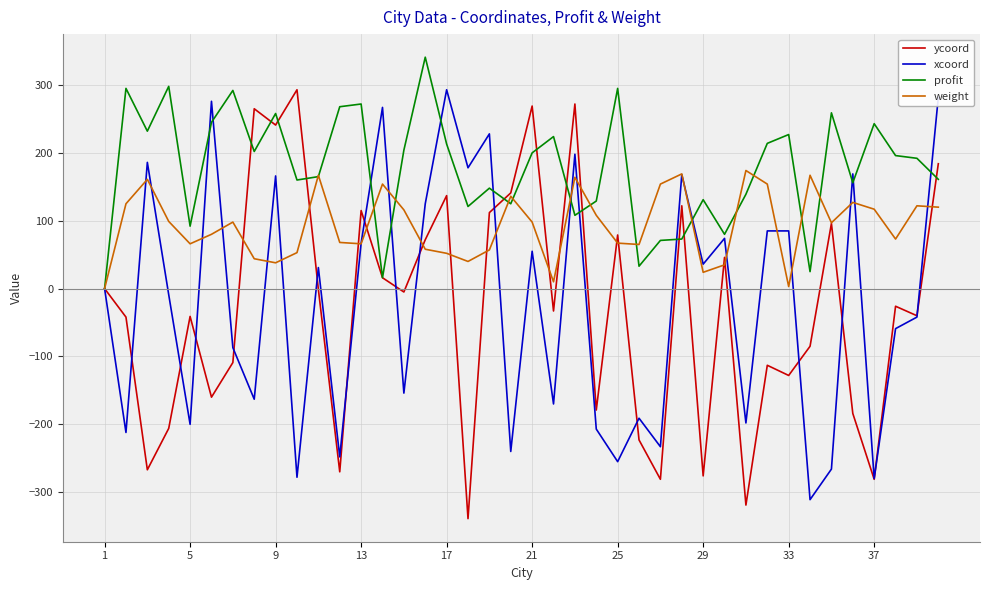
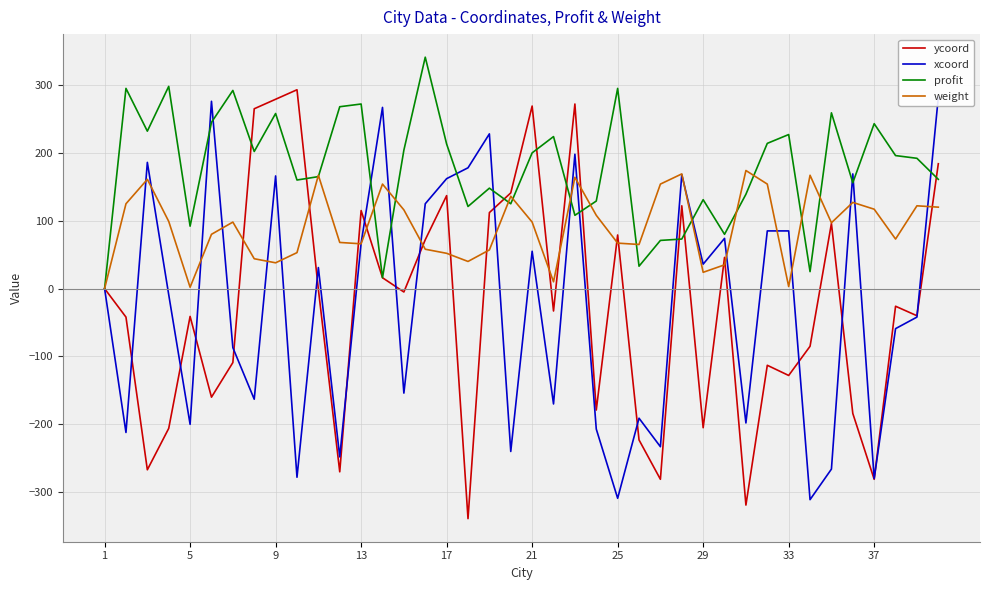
  {
    "ycoord": {
      "5": -40,
-     "9": 240,
+     "9": 280,
      "13": 120,
      "17": 140,
      "21": 270,
      "25": 80,
-     "29": -280,
+     "29": -210,
      "33": -130
    },
    "xcoord": {
      "5": -200,
      "9": 170,
-     "17": 290,
+     "17": 160,
      "21": 60,
-     "25": -260,
+     "25": -310,
      "29": 40,
      "33": 90
    },
    "profit": {
      "5": 90,
      "9": 260,
      "13": 270,
      "17": 210,
      "21": 200,
      "25": 300,
      "29": 130,
      "33": 230,
      "37": 240
    },
    "weight": {
-     "5": 70,
+     "5": 0,
      "9": 40,
      "17": 50,
      "21": 100,
      "25": 70,
      "29": 20,
      "33": 0,
      "37": 120
    }
  }
